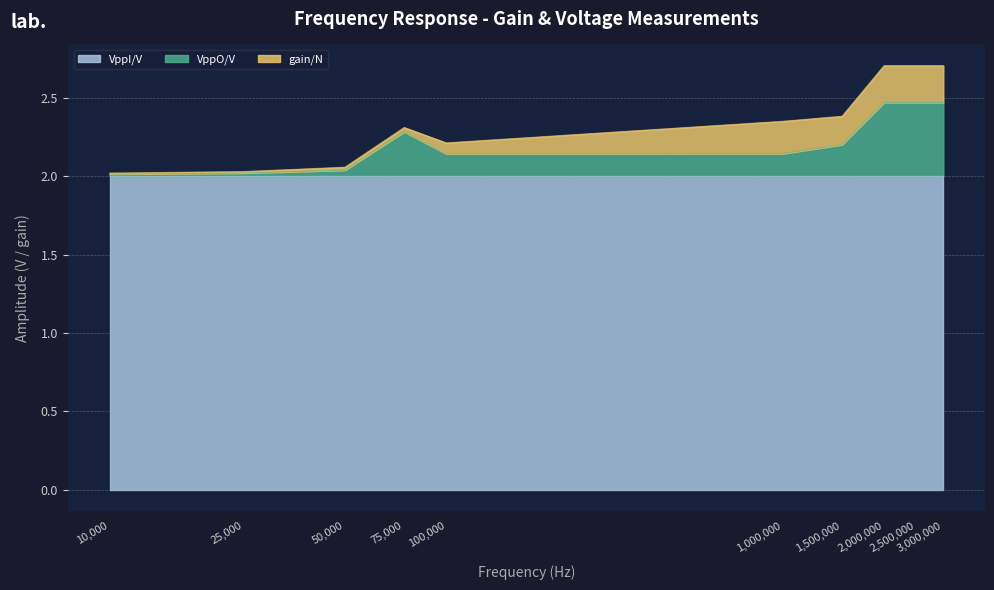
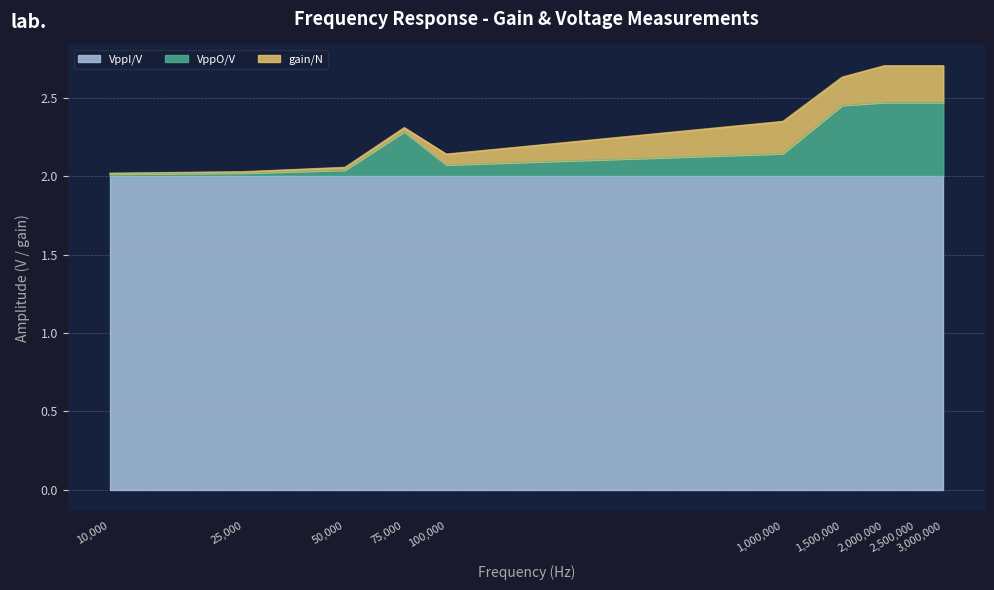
  {
    "VppI/V": {
      "25,000": 2.00,
      "50,000": 2.00,
      "75,000": 2.00,
      "100,000": 2.00,
      "1,000,000": 2.00,
      "1,500,000": 2.00,
      "2,000,000": 2.00,
      "2,500,000": 2.00,
      "3,000,000": 2.00
    },
    "VppO/V": {
      "50,000": 2.04,
      "75,000": 2.28,
-     "100,000": 2.14,
+     "100,000": 2.07,
      "1,000,000": 2.14,
-     "1,500,000": 2.20,
+     "1,500,000": 2.45,
      "2,000,000": 2.47,
      "2,500,000": 2.47,
      "3,000,000": 2.47
    },
    "gain/N": {
      "50,000": 2.06,
      "75,000": 2.31,
      "100,000": 0.07,
      "1,000,000": 2.35,
      "1,500,000": 0.18,
      "2,000,000": 2.70,
      "2,500,000": 2.70,
      "3,000,000": 2.70
    }
  }
